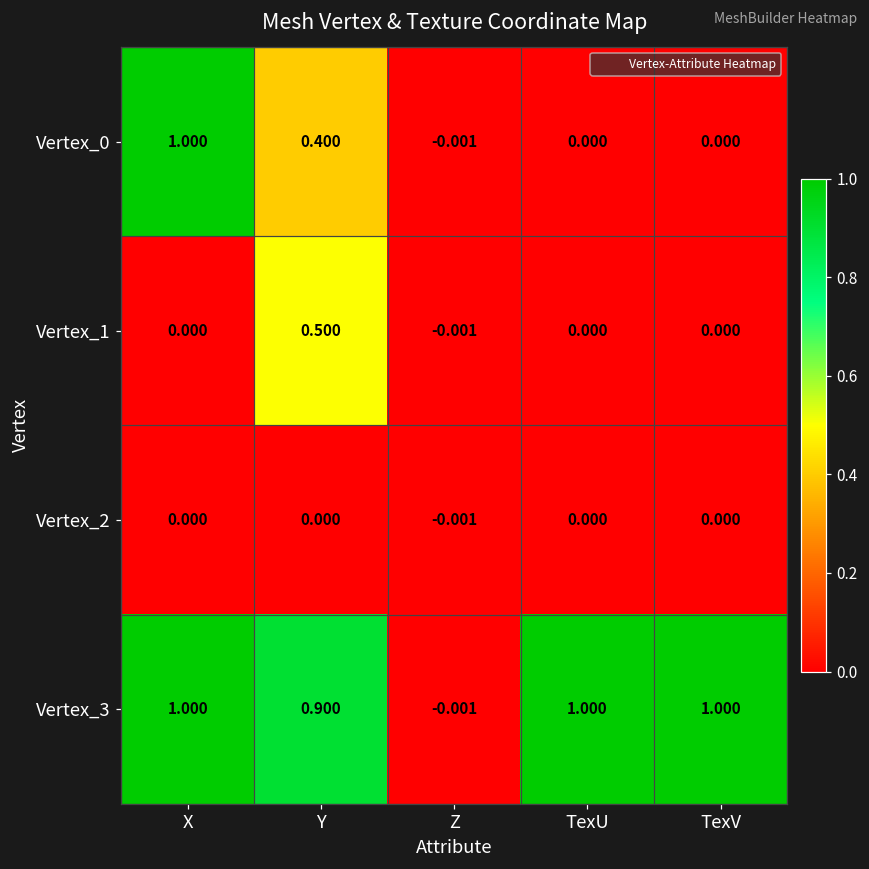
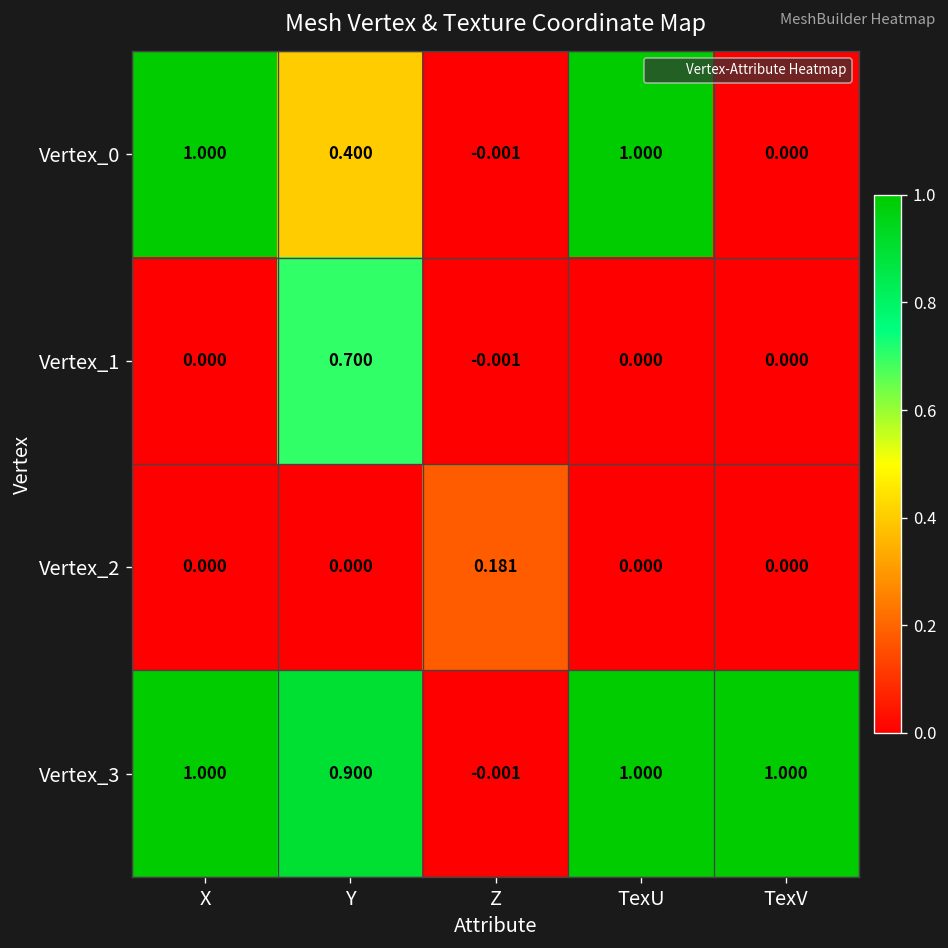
  {
    "Vertex_0": {
      "X": 1.000,
      "Y": 0.400,
      "Z": -0.001,
-     "TexU": 0.000,
+     "TexU": 1.000,
      "TexV": 0.000
    },
    "Vertex_1": {
      "X": 0.000,
-     "Y": 0.500,
+     "Y": 0.700,
      "Z": -0.001,
      "TexU": 0.000,
      "TexV": 0.000
    },
    "Vertex_2": {
      "X": 0.000,
      "Y": 0.000,
-     "Z": -0.001,
+     "Z": 0.181,
      "TexU": 0.000,
      "TexV": 0.000
    },
    "Vertex_3": {
      "X": 1.000,
      "Y": 0.900,
      "Z": -0.001,
      "TexU": 1.000,
      "TexV": 1.000
    }
  }
